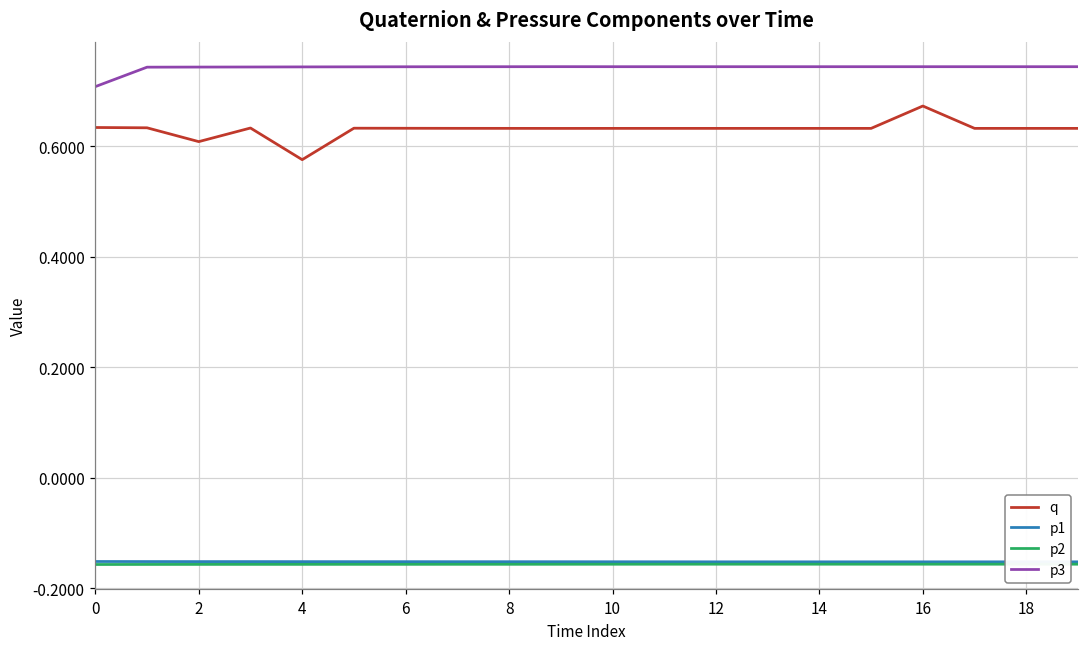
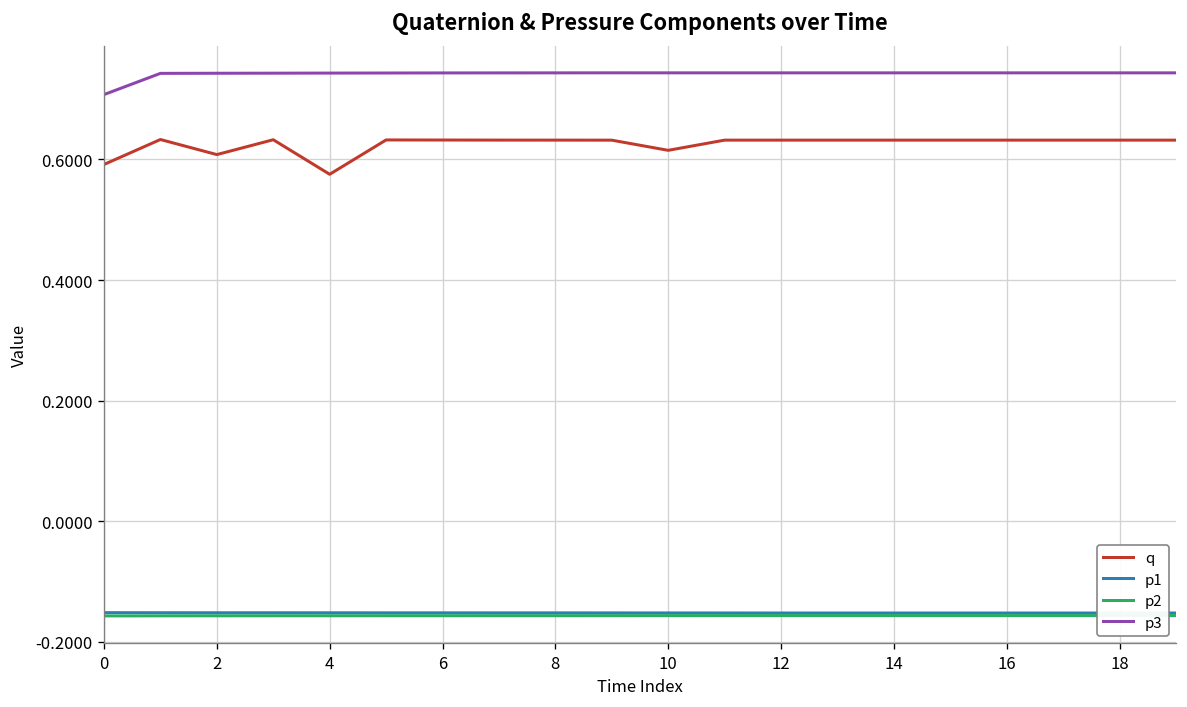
  {
    "q": {
-     "0": 0.63,
+     "0": 0.59,
      "2": 0.61,
      "4": 0.58,
      "6": 0.63,
      "8": 0.63,
-     "10": 0.63,
+     "10": 0.62,
      "12": 0.63,
      "14": 0.63,
-     "16": 0.67,
+     "16": 0.63,
      "18": 0.63
    },
    "p1": {
      "0": -0.15
    },
    "p2": {
      "0": -0.16
    },
    "p3": {
      "0": 0.71,
      "2": 0.74,
      "4": 0.74,
      "6": 0.74,
      "8": 0.74,
      "10": 0.74,
      "12": 0.74,
      "14": 0.74,
      "16": 0.74,
      "18": 0.74
    }
  }
